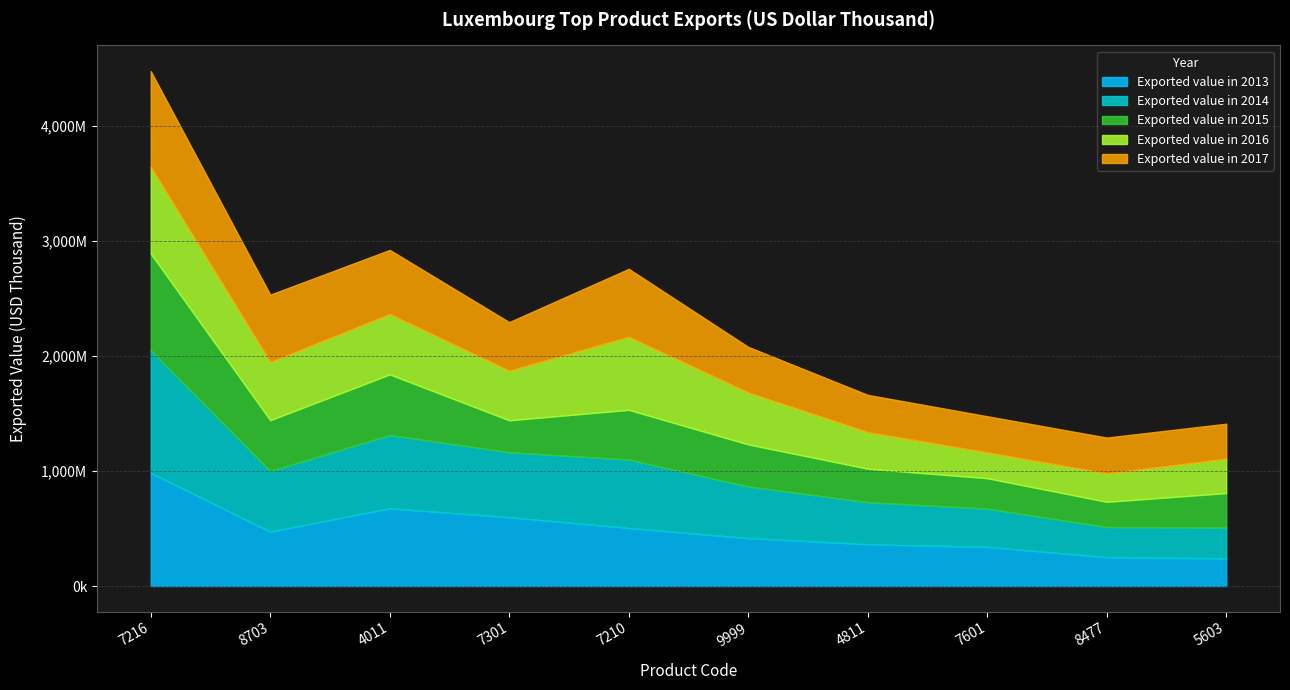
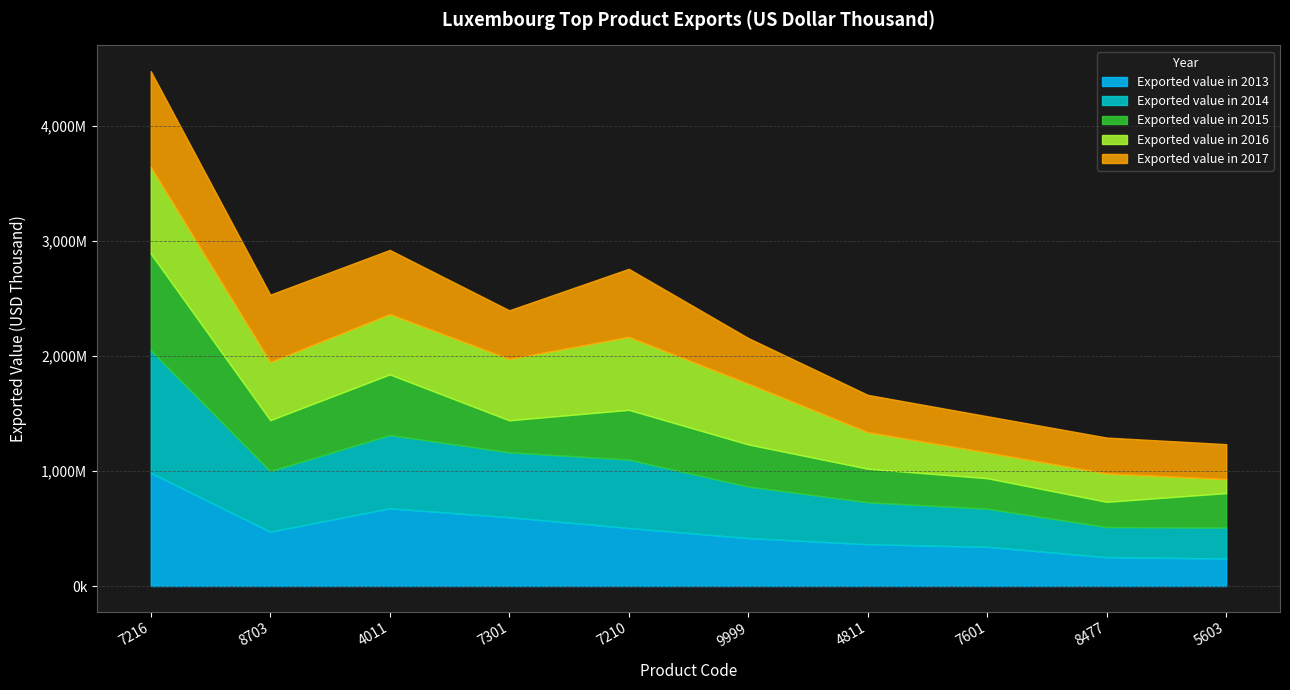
  {
    "Exported value in 2015": {
      "7216": "840,000,000",
      "8703": "440,000,000",
      "4011": "530,000,000",
      "7301": "280,000,000",
      "7210": "430,000,000",
      "9999": "370,000,000",
      "4811": "290,000,000",
      "7601": "260,000,000",
      "8477": "220,000,000",
      "5603": "300,000,000"
    },
    "Exported value in 2016": {
      "7216": "750,000,000",
      "8703": "510,000,000",
      "4011": "520,000,000",
-     "7301": "430,000,000",
+     "7301": "530,000,000",
      "7210": "630,000,000",
-     "9999": "450,000,000",
+     "9999": "530,000,000",
      "4811": "320,000,000",
      "7601": "220,000,000",
      "8477": "250,000,000",
-     "5603": "300,000,000"
+     "5603": "120,000,000"
    },
    "Exported value in 2017": {
      "7216": "830,000,000",
      "8703": "590,000,000",
      "4011": "560,000,000",
      "7301": "420,000,000",
      "7210": "590,000,000",
      "9999": "400,000,000",
      "4811": "320,000,000",
      "7601": "310,000,000",
      "8477": "310,000,000",
      "5603": "300,000,000"
    }
  }
